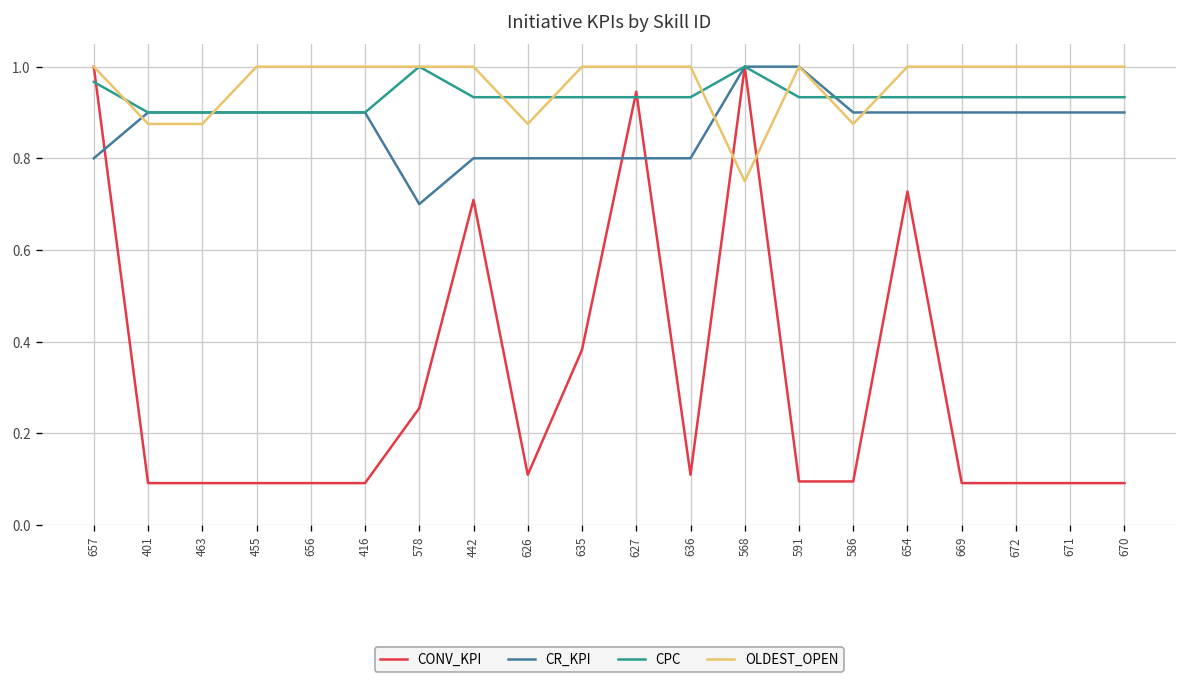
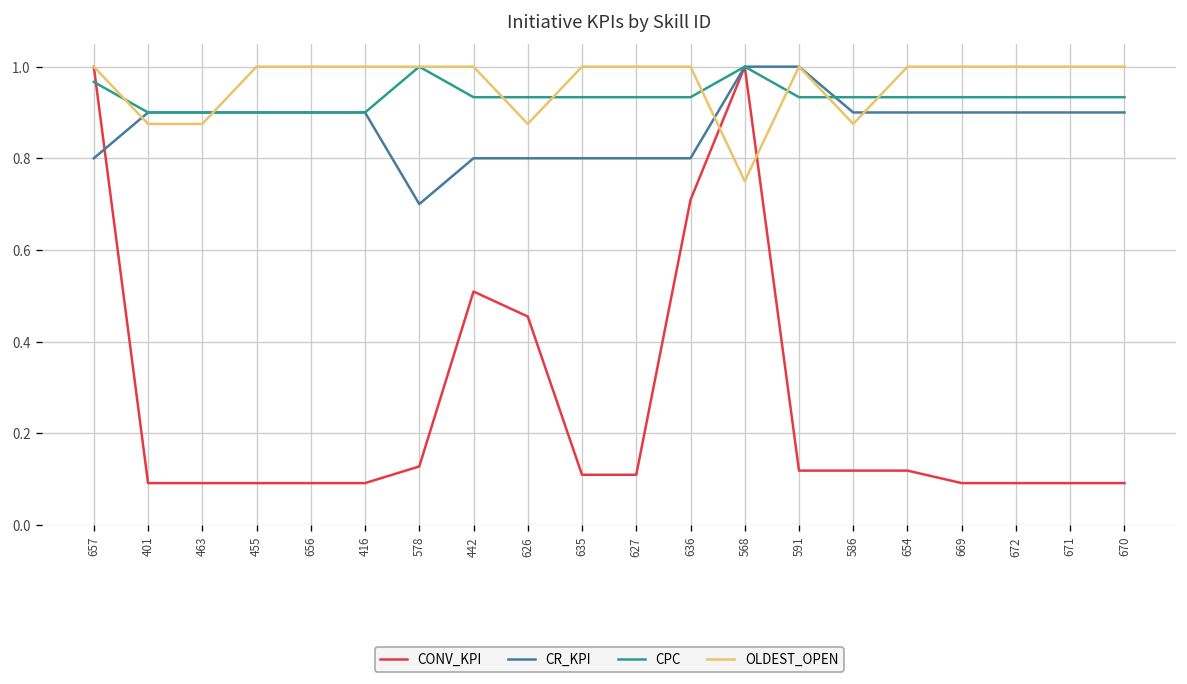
  {
    "CONV_KPI": {
      "401": 0.09,
      "463": 0.09,
      "455": 0.09,
      "656": 0.09,
      "416": 0.09,
-     "578": 0.25,
-     "442": 0.71,
-     "626": 0.11,
-     "635": 0.38,
-     "627": 0.95,
-     "636": 0.11,
-     "591": 0.09,
-     "586": 0.09,
-     "654": 0.73,
+     "578": 0.13,
+     "442": 0.51,
+     "626": 0.45,
+     "635": 0.11,
+     "627": 0.11,
+     "636": 0.71,
+     "591": 0.12,
+     "586": 0.12,
+     "654": 0.12,
      "669": 0.09,
      "672": 0.09,
      "671": 0.09,
      "670": 0.09
    },
    "OLDEST_OPEN": {
      "401": 0.88,
      "463": 0.88,
      "455": 1.00,
      "656": 1.00,
      "416": 1.00,
      "442": 1.00,
      "626": 0.88,
      "635": 1.00,
      "627": 1.00,
      "636": 1.00,
      "568": 0.75,
      "586": 0.88,
      "654": 1.00,
      "669": 1.00,
      "672": 1.00,
      "671": 1.00,
      "670": 1.00
    }
  }
